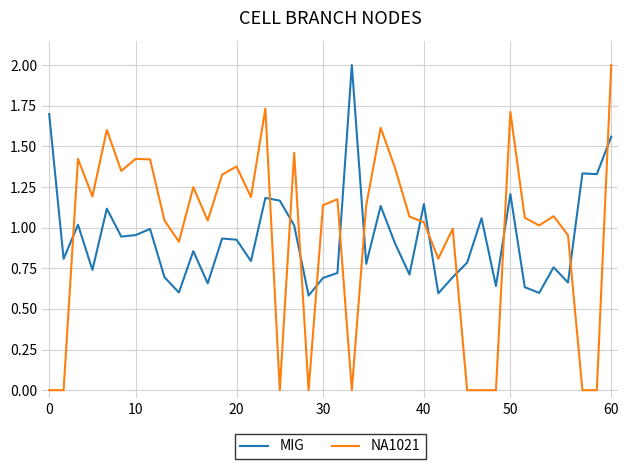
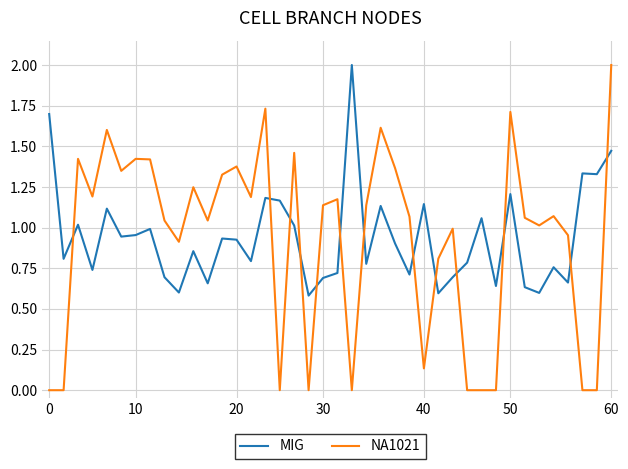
  {
    "MIG": {
      "0": 1.70,
      "40": 1.14,
      "50": 1.21,
-     "60": 1.56
+     "60": 1.47
    },
    "NA1021": {
      "0": 0.00,
-     "40": 1.03,
+     "40": 0.13,
      "50": 1.71,
      "60": 2.00
    }
  }
